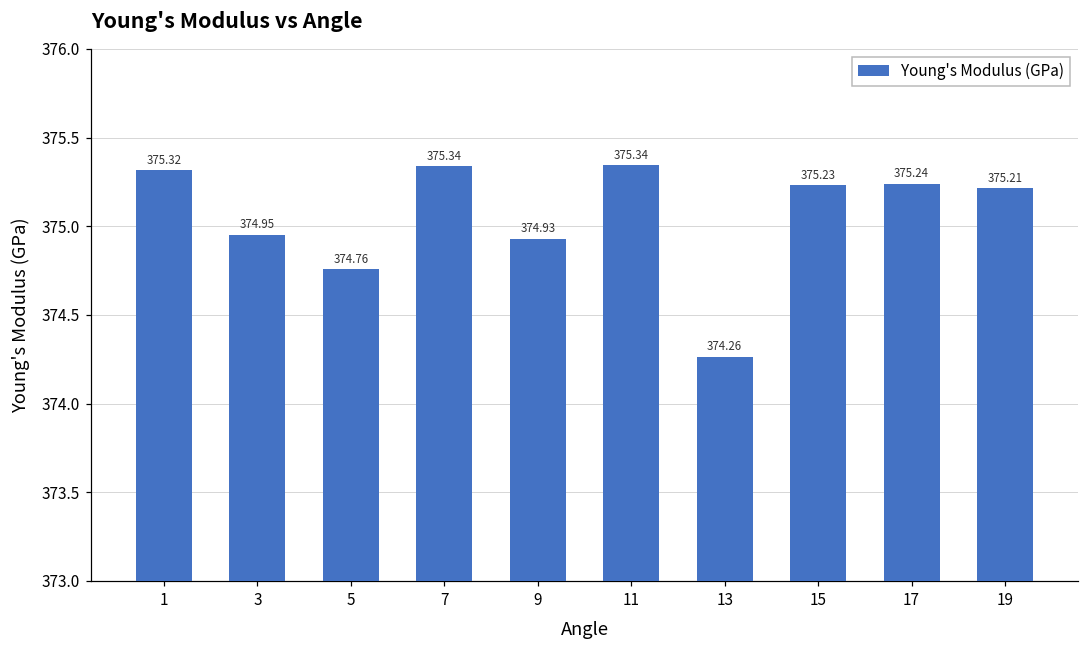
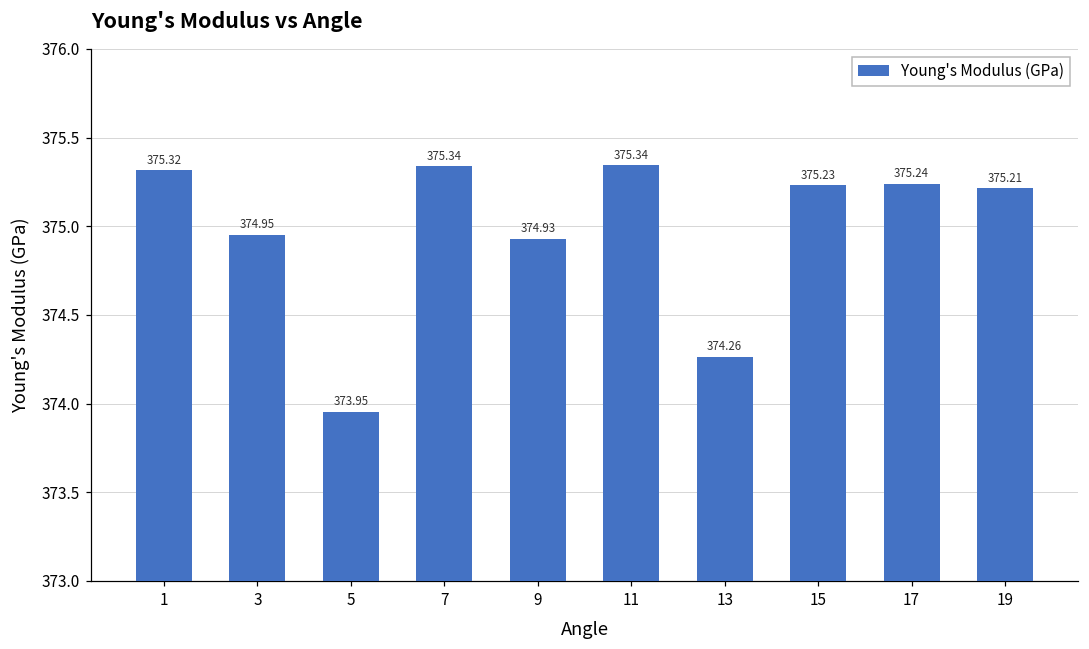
  {
    "1": 375.32,
    "3": 374.95,
-   "5": 374.76,
+   "5": 373.95,
    "7": 375.34,
    "9": 374.93,
    "11": 375.34,
    "13": 374.26,
    "15": 375.23,
    "17": 375.24,
    "19": 375.21
  }
